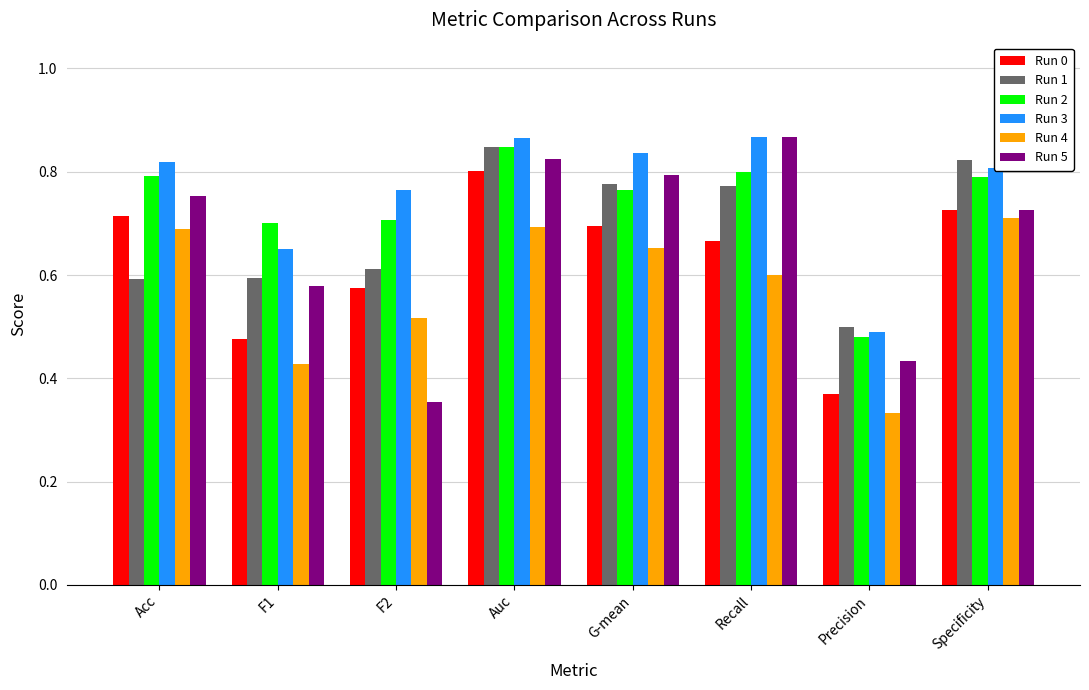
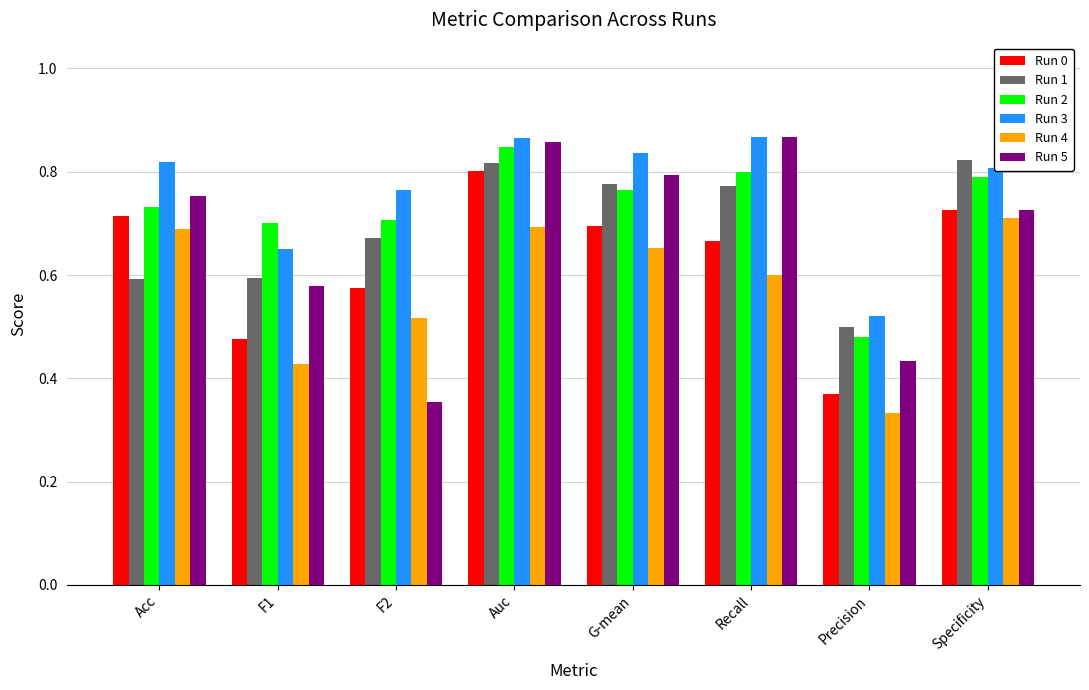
  {
    "Run 0": {
      "Acc": 0.71,
      "F1": 0.48,
      "F2": 0.57,
      "Auc": 0.80,
      "G-mean": 0.70,
      "Recall": 0.67,
      "Precision": 0.37,
      "Specificity": 0.73
    },
    "Run 1": {
      "Acc": 0.59,
      "F1": 0.59,
-     "F2": 0.61,
-     "Auc": 0.85,
+     "F2": 0.67,
+     "Auc": 0.82,
      "G-mean": 0.78,
      "Recall": 0.77,
      "Precision": 0.50,
      "Specificity": 0.82
    },
    "Run 2": {
-     "Acc": 0.79,
+     "Acc": 0.73,
      "F1": 0.70,
      "F2": 0.71,
      "Auc": 0.85,
      "G-mean": 0.76,
      "Recall": 0.80,
      "Precision": 0.48,
      "Specificity": 0.79
    },
    "Run 3": {
      "Acc": 0.82,
      "F1": 0.65,
      "F2": 0.76,
      "Auc": 0.87,
      "G-mean": 0.84,
      "Recall": 0.87,
-     "Precision": 0.49
+     "Precision": 0.52
    },
    "Run 4": {
      "Acc": 0.69,
      "F1": 0.43,
      "F2": 0.52,
      "Auc": 0.69,
      "G-mean": 0.65,
      "Recall": 0.60,
      "Precision": 0.33,
      "Specificity": 0.71
    },
    "Run 5": {
      "Acc": 0.75,
      "F1": 0.58,
      "F2": 0.35,
-     "Auc": 0.83,
+     "Auc": 0.86,
      "G-mean": 0.79,
      "Recall": 0.87,
      "Precision": 0.43,
      "Specificity": 0.73
    }
  }
